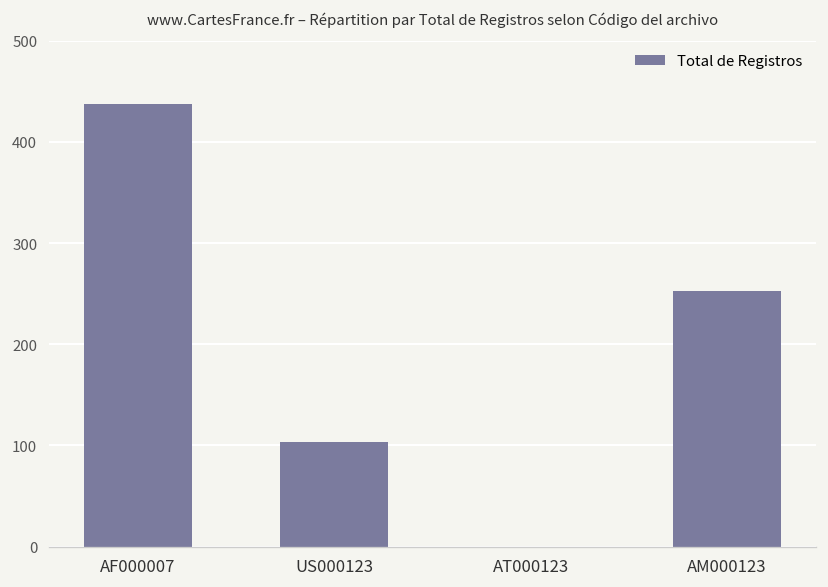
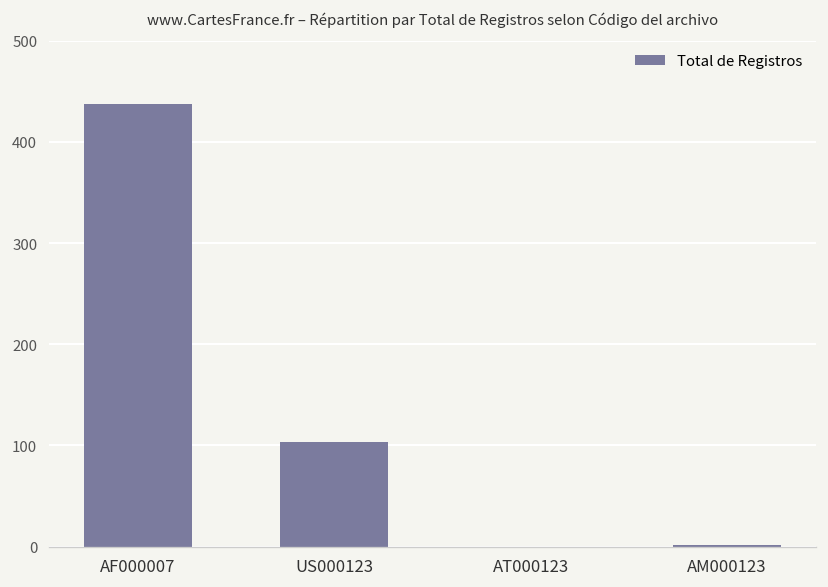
  {
    "AF000007": 440,
    "US000123": 100,
    "AT000123": 0,
-   "AM000123": 250
+   "AM000123": 0
  }
